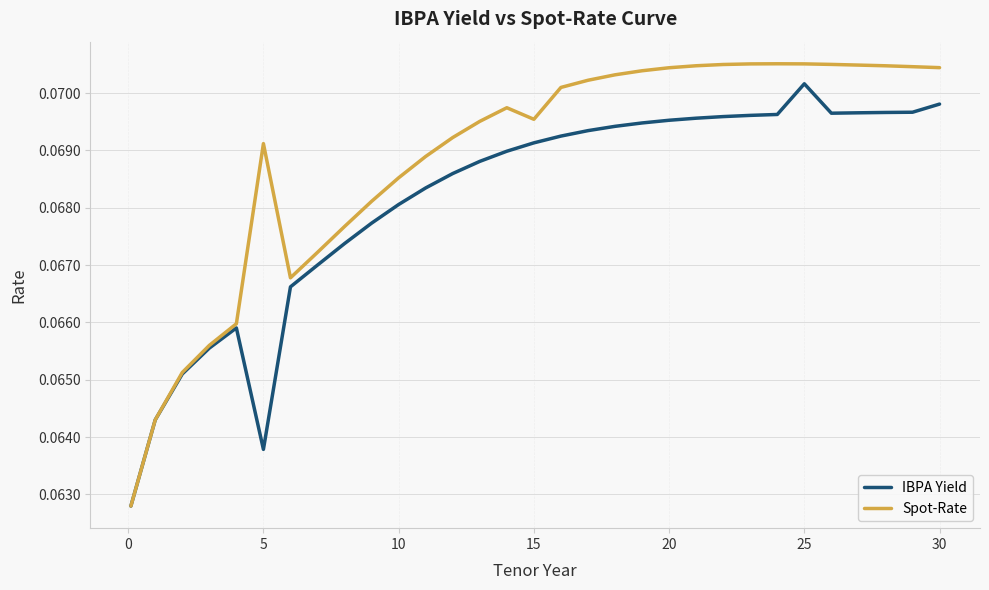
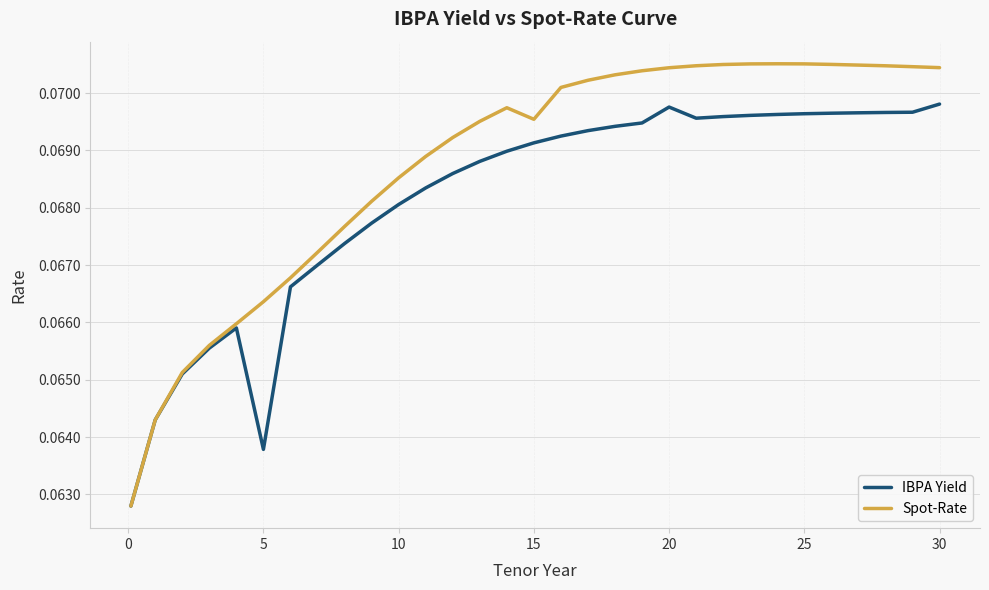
  {
    "IBPA Yield": {
      "5": 0.0638,
      "10": 0.0681,
      "15": 0.0691,
-     "20": 0.0695,
-     "25": 0.0702,
+     "20": 0.0698,
+     "25": 0.0696,
      "30": 0.0698
    },
    "Spot-Rate": {
-     "5": 0.0691,
+     "5": 0.0664,
      "10": 0.0685,
      "15": 0.0695,
      "20": 0.0704,
      "25": 0.0705,
      "30": 0.0704
    }
  }
